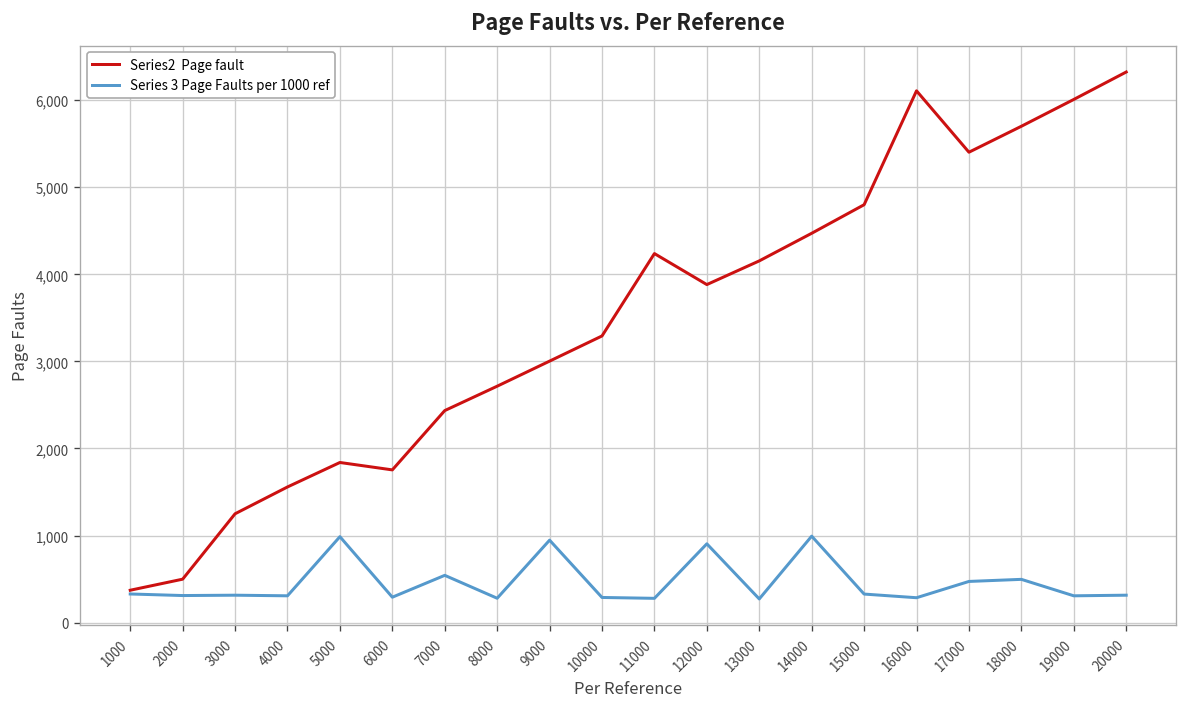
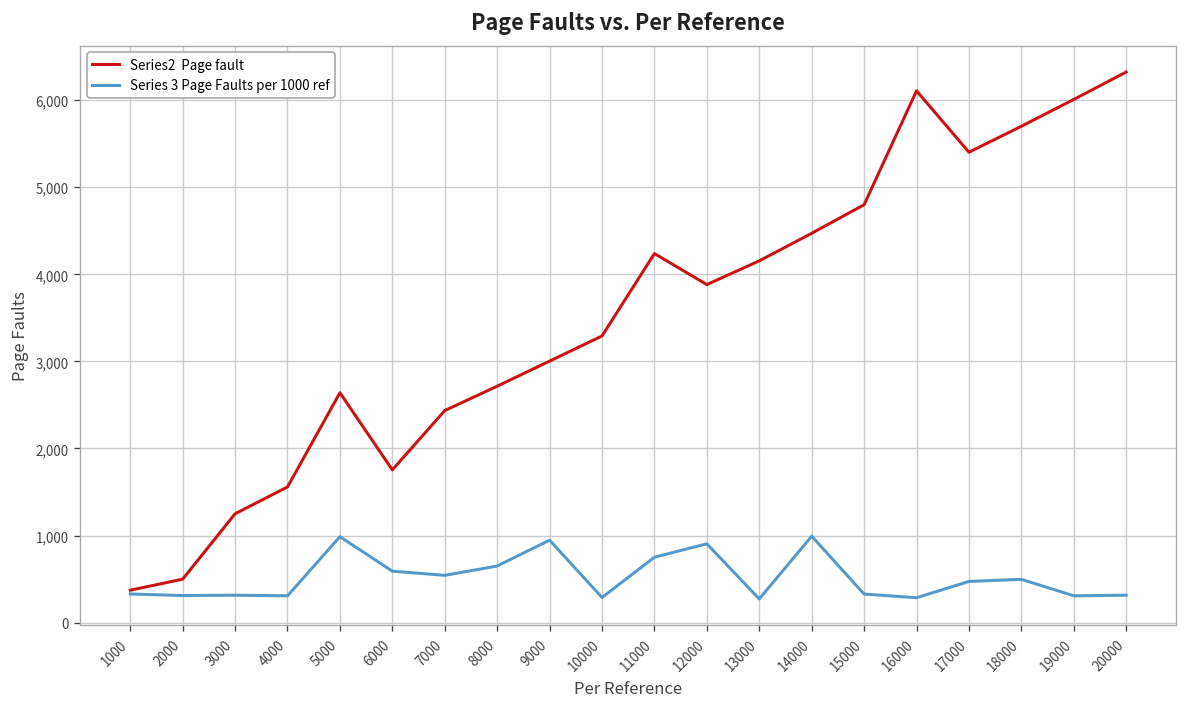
  {
    "Series2 Page fault": {
      "1000": "400",
      "2000": "500",
      "3000": "1,300",
      "4000": "1,600",
-     "5000": "1,800",
+     "5000": "2,600",
      "6000": "1,800",
      "7000": "2,400",
      "8000": "2,700",
      "9000": "3,000",
      "10000": "3,300",
      "11000": "4,200",
      "12000": "3,900",
      "13000": "4,200",
      "14000": "4,500",
      "15000": "4,800",
      "16000": "6,100",
      "17000": "5,400",
      "18000": "5,700",
      "19000": "6,000",
      "20000": "6,300"
    },
    "Series 3 Page Faults per 1000 ref": {
      "1000": "300",
      "2000": "300",
      "3000": "300",
      "4000": "300",
      "5000": "1,000",
-     "6000": "300",
+     "6000": "600",
      "7000": "500",
-     "8000": "300",
+     "8000": "700",
      "9000": "900",
      "10000": "300",
-     "11000": "300",
+     "11000": "800",
      "12000": "900",
      "13000": "300",
      "14000": "1,000",
      "15000": "300",
      "16000": "300",
      "17000": "500",
      "18000": "500",
      "19000": "300",
      "20000": "300"
    }
  }
